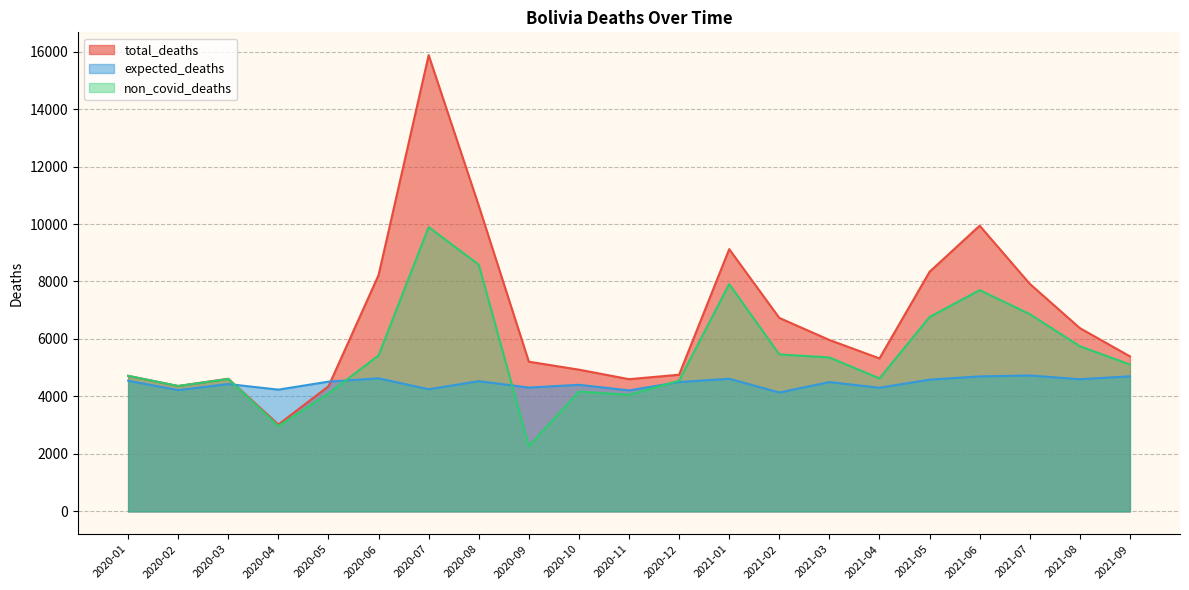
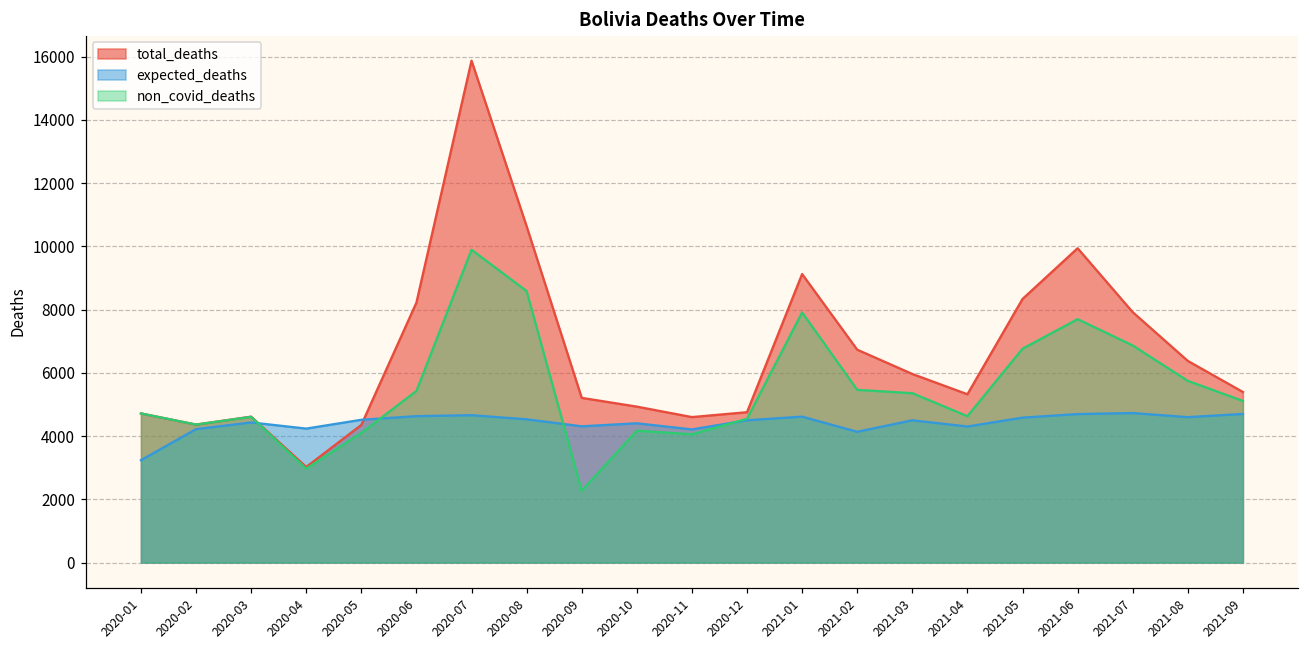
  {
    "total_deaths": {
      "2020-05": 4400,
      "2020-06": 8200,
      "2020-07": 15900,
      "2020-08": 10600,
      "2020-09": 5200,
      "2020-10": 4900,
      "2020-11": 4600,
      "2020-12": 4800,
      "2021-01": 9100,
      "2021-02": 6700,
      "2021-03": 6000,
      "2021-04": 5300,
      "2021-05": 8300,
      "2021-06": 9900,
      "2021-07": 7900,
      "2021-08": 6400,
      "2021-09": 5400
    },
    "expected_deaths": {
-     "2020-01": 4500,
+     "2020-01": 3200,
      "2020-02": 4200,
      "2020-03": 4400,
      "2020-04": 4200,
      "2020-05": 4500,
      "2020-06": 4600,
-     "2020-07": 4300,
+     "2020-07": 4700,
      "2020-08": 4500,
      "2020-09": 4300,
      "2020-10": 4400,
      "2020-11": 4200,
      "2021-01": 4600,
      "2021-02": 4100,
      "2021-03": 4500,
      "2021-04": 4300,
      "2021-05": 4600,
      "2021-06": 4700,
      "2021-07": 4700,
      "2021-08": 4600,
      "2021-09": 4700
    },
    "non_covid_deaths": {
      "2020-05": 4100,
      "2020-06": 5400,
      "2020-07": 9900,
      "2020-08": 8600,
      "2020-09": 2300,
      "2020-10": 4200,
      "2020-11": 4100,
      "2021-01": 7900,
      "2021-02": 5500,
      "2021-03": 5400,
      "2021-04": 4600,
      "2021-05": 6800,
      "2021-06": 7700,
      "2021-07": 6900,
      "2021-08": 5700,
      "2021-09": 5100
    }
  }
